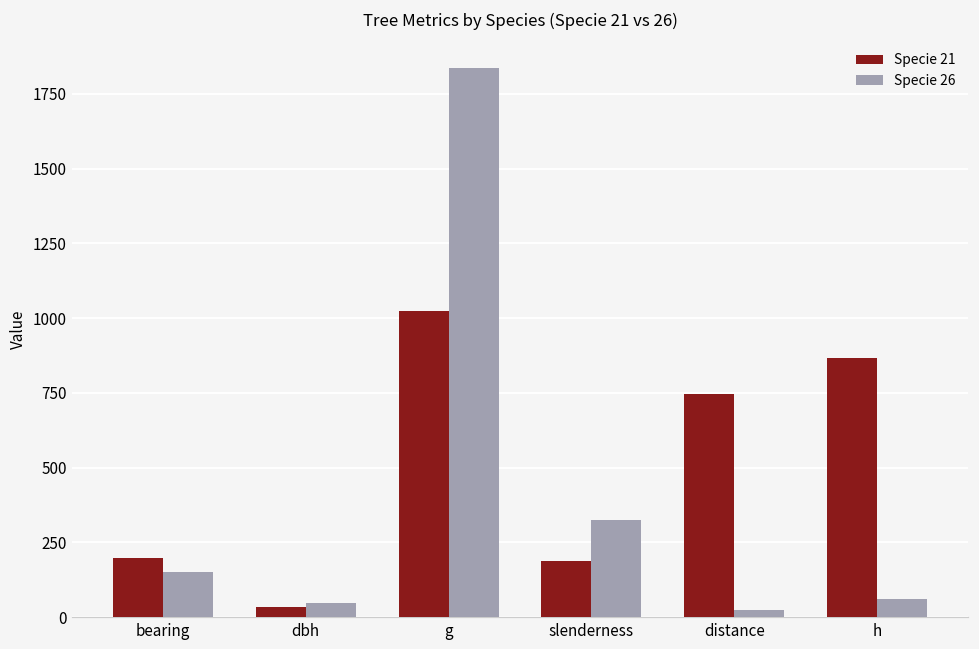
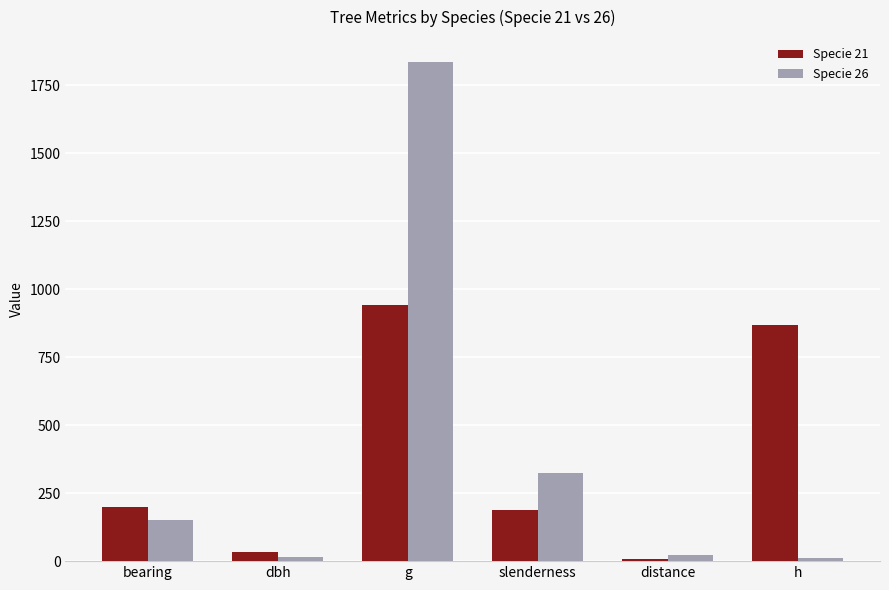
  {
    "Specie 21": {
      "bearing": 200,
      "dbh": 30,
-     "g": 1030,
+     "g": 940,
      "slenderness": 190,
-     "distance": 750,
+     "distance": 10,
      "h": 870
    },
    "Specie 26": {
      "bearing": 150,
-     "dbh": 50,
+     "dbh": 20,
      "g": 1840,
      "slenderness": 330,
      "distance": 20,
-     "h": 60
+     "h": 10
    }
  }
